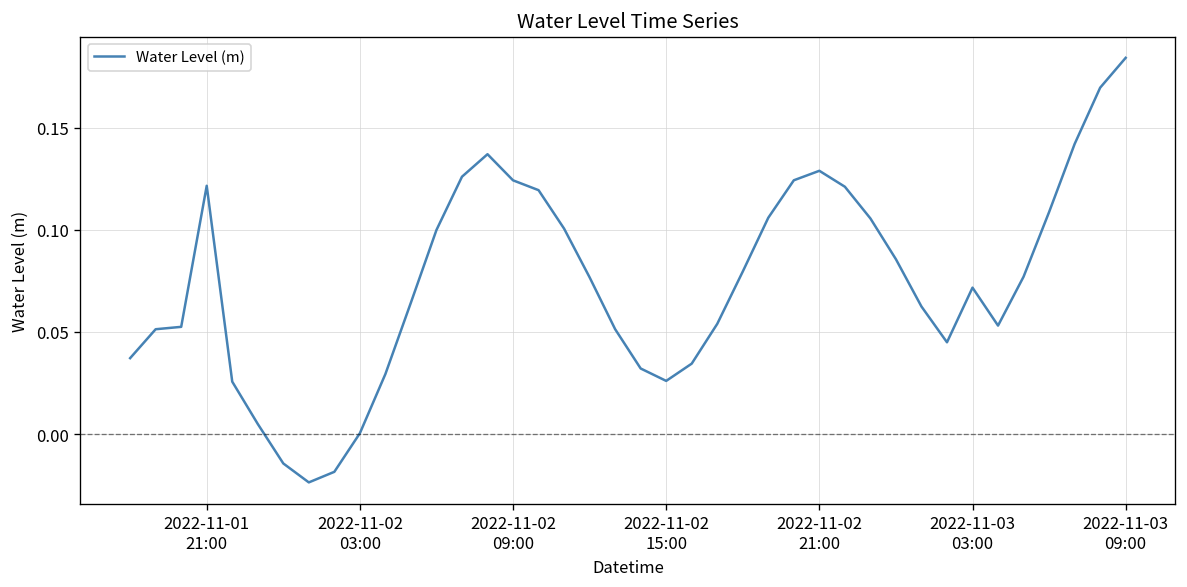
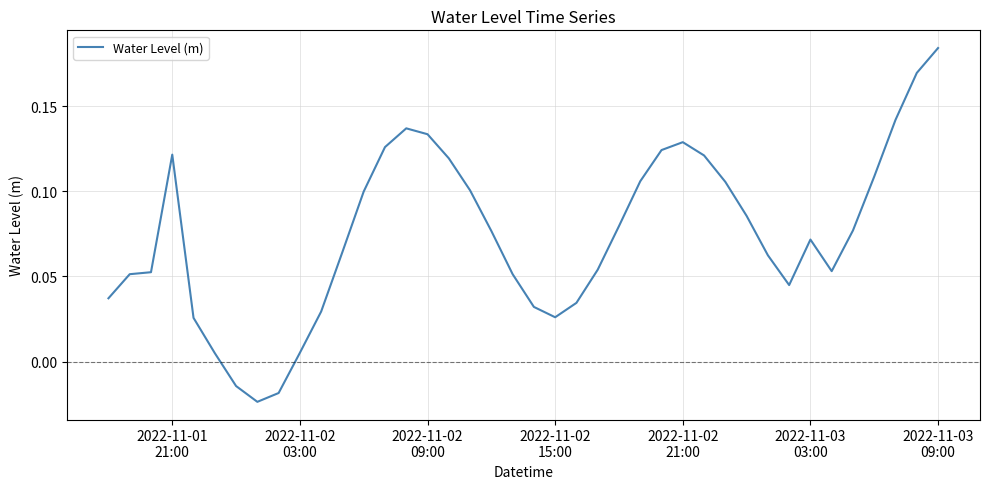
  {
    "2022-11-01 21:00": 0.122,
-   "2022-11-02 03:00": 0.000,
-   "2022-11-02 09:00": 0.124,
+   "2022-11-02 03:00": 0.005,
+   "2022-11-02 09:00": 0.134,
    "2022-11-02 15:00": 0.026,
    "2022-11-02 21:00": 0.129,
    "2022-11-03 03:00": 0.072,
    "2022-11-03 09:00": 0.184
  }
